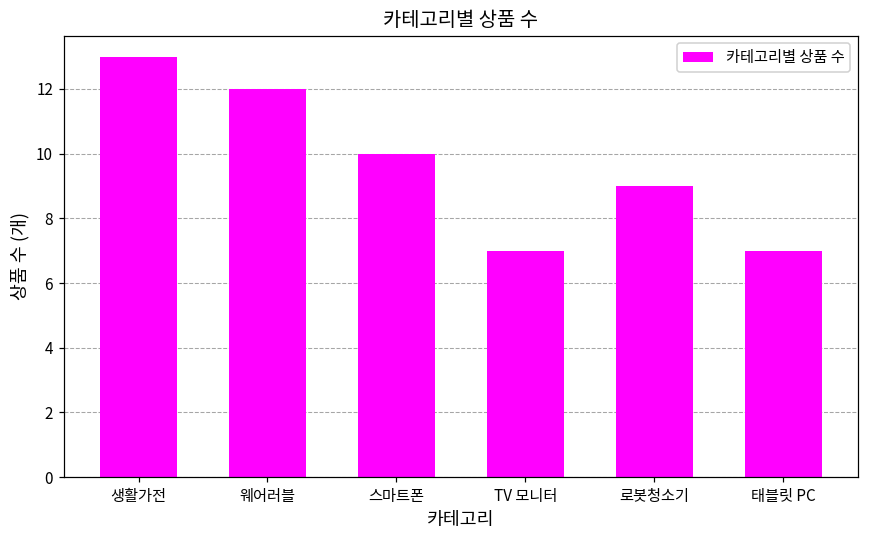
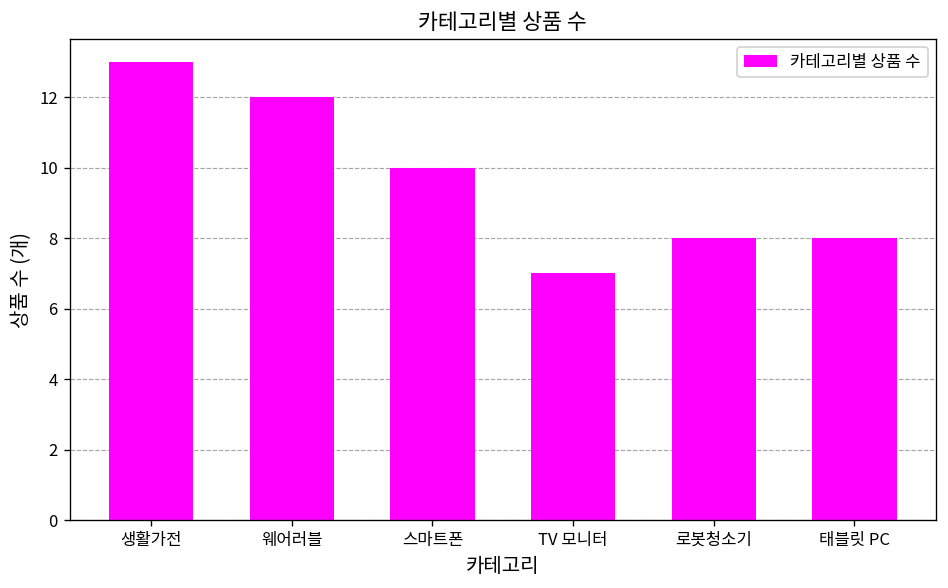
  {
    "생활가전": 13,
    "웨어러블": 12,
    "스마트폰": 10,
    "TV 모니터": 7,
-   "로봇청소기": 9,
-   "태블릿 PC": 7
+   "로봇청소기": 8,
+   "태블릿 PC": 8
  }
